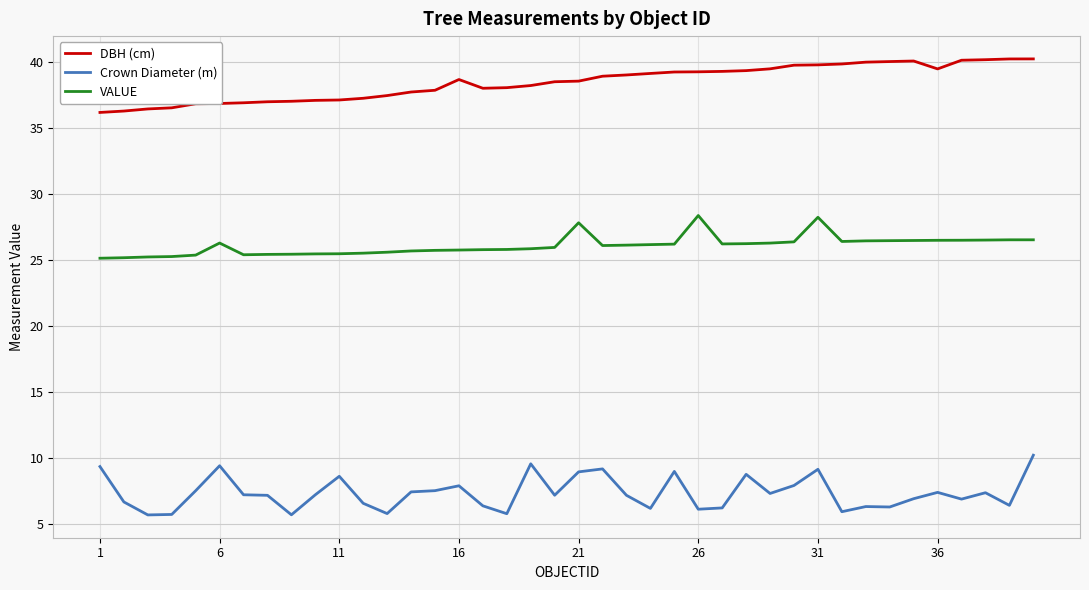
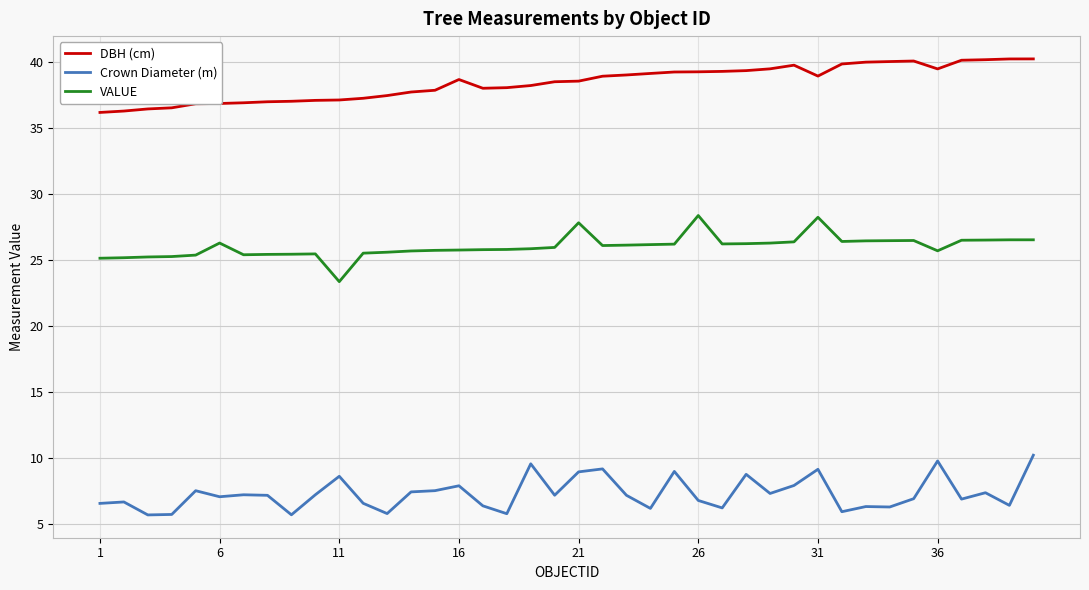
  {
    "DBH (cm)": {
      "1": 36.2,
      "11": 37.1,
      "16": 38.7,
      "21": 38.5,
      "26": 39.3,
-     "31": 39.8,
+     "31": 38.9,
      "36": 39.5
    },
    "Crown Diameter (m)": {
-     "1": 9.4,
-     "6": 9.4,
+     "1": 6.6,
+     "6": 7.1,
      "11": 8.6,
      "16": 7.9,
      "21": 9.0,
-     "26": 6.1,
+     "26": 6.8,
      "31": 9.2,
-     "36": 7.4
+     "36": 9.8
    },
    "VALUE": {
      "1": 25.1,
      "6": 26.3,
-     "11": 25.5,
+     "11": 23.4,
      "16": 25.8,
      "21": 27.8,
      "26": 28.4,
      "31": 28.2,
-     "36": 26.5
+     "36": 25.7
    }
  }
